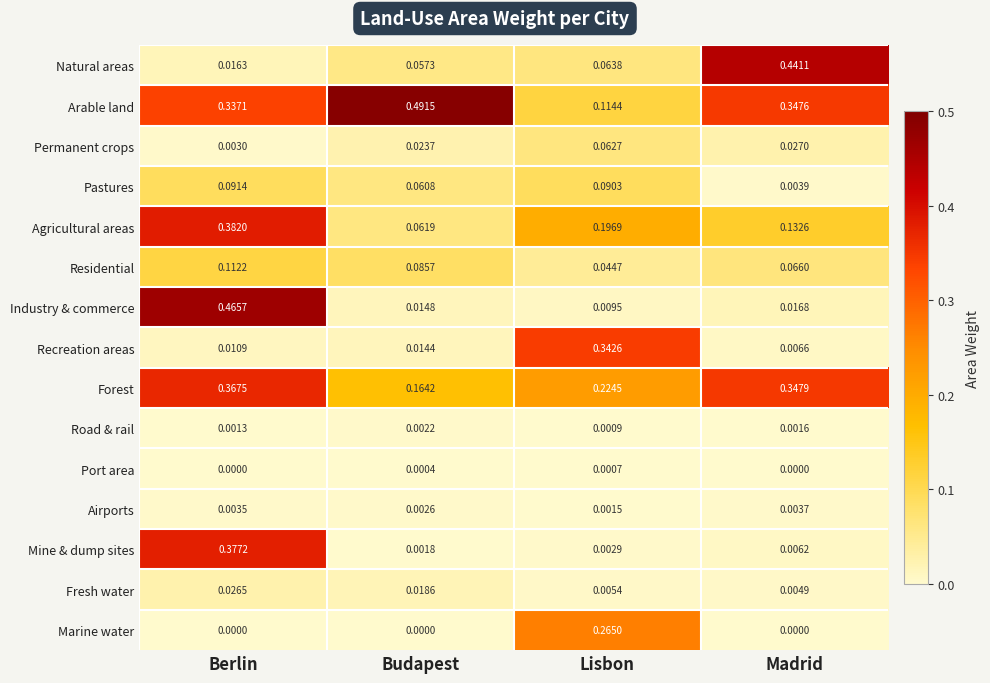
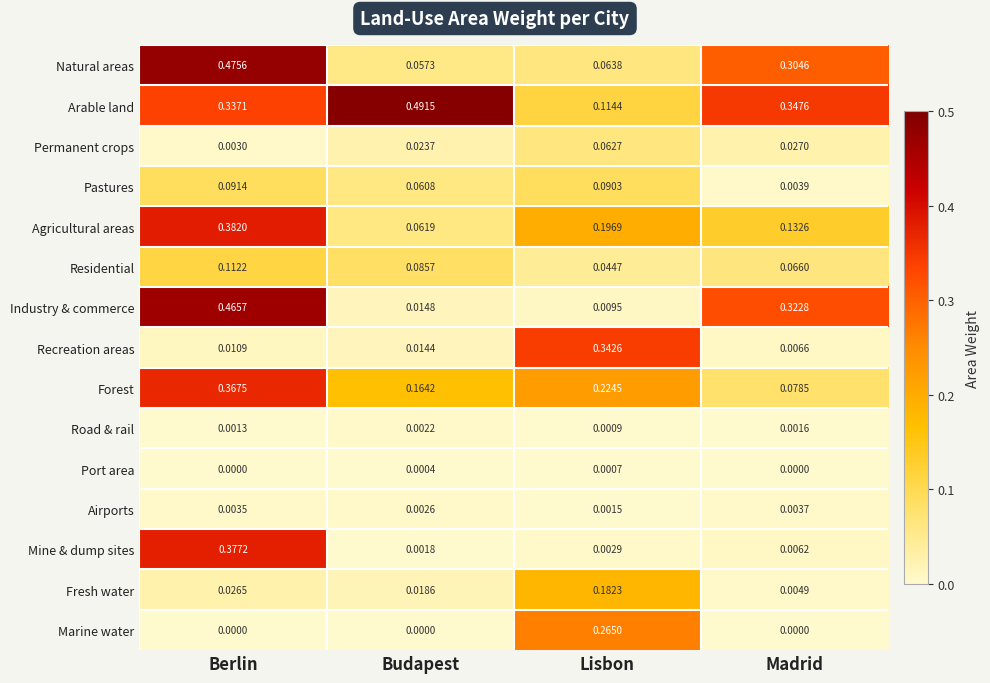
  {
    "Natural areas": {
-     "Berlin": 0.0163,
+     "Berlin": 0.4756,
      "Budapest": 0.0573,
      "Lisbon": 0.0638,
-     "Madrid": 0.4411
+     "Madrid": 0.3046
    },
    "Arable land": {
      "Berlin": 0.3371,
      "Budapest": 0.4915,
      "Lisbon": 0.1144,
      "Madrid": 0.3476
    },
    "Permanent crops": {
      "Berlin": 0.0030,
      "Budapest": 0.0237,
      "Lisbon": 0.0627,
      "Madrid": 0.0270
    },
    "Pastures": {
      "Berlin": 0.0914,
      "Budapest": 0.0608,
      "Lisbon": 0.0903,
      "Madrid": 0.0039
    },
    "Agricultural areas": {
      "Berlin": 0.3820,
      "Budapest": 0.0619,
      "Lisbon": 0.1969,
      "Madrid": 0.1326
    },
    "Residential": {
      "Berlin": 0.1122,
      "Budapest": 0.0857,
      "Lisbon": 0.0447,
      "Madrid": 0.0660
    },
    "Industry & commerce": {
      "Berlin": 0.4657,
      "Budapest": 0.0148,
      "Lisbon": 0.0095,
-     "Madrid": 0.0168
+     "Madrid": 0.3228
    },
    "Recreation areas": {
      "Berlin": 0.0109,
      "Budapest": 0.0144,
      "Lisbon": 0.3426,
      "Madrid": 0.0066
    },
    "Forest": {
      "Berlin": 0.3675,
      "Budapest": 0.1642,
      "Lisbon": 0.2245,
-     "Madrid": 0.3479
+     "Madrid": 0.0785
    },
    "Road & rail": {
      "Berlin": 0.0013,
      "Budapest": 0.0022,
      "Lisbon": 0.0009,
      "Madrid": 0.0016
    },
    "Port area": {
      "Berlin": 0.0000,
      "Budapest": 0.0004,
      "Lisbon": 0.0007,
      "Madrid": 0.0000
    },
    "Airports": {
      "Berlin": 0.0035,
      "Budapest": 0.0026,
      "Lisbon": 0.0015,
      "Madrid": 0.0037
    },
    "Mine & dump sites": {
      "Berlin": 0.3772,
      "Budapest": 0.0018,
      "Lisbon": 0.0029,
      "Madrid": 0.0062
    },
    "Fresh water": {
      "Berlin": 0.0265,
      "Budapest": 0.0186,
-     "Lisbon": 0.0054,
+     "Lisbon": 0.1823,
      "Madrid": 0.0049
    },
    "Marine water": {
      "Berlin": 0.0000,
      "Budapest": 0.0000,
      "Lisbon": 0.2650,
      "Madrid": 0.0000
    }
  }
